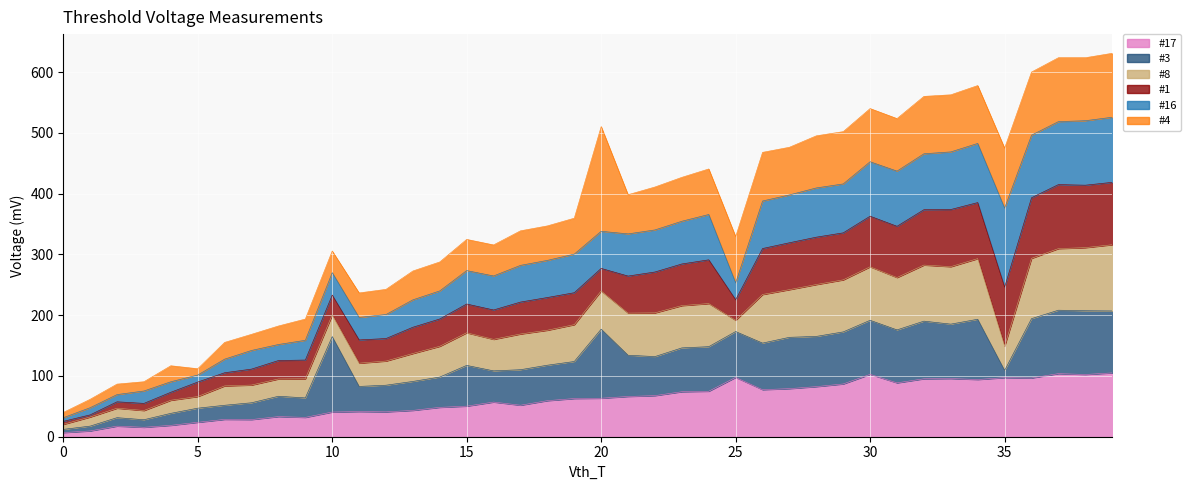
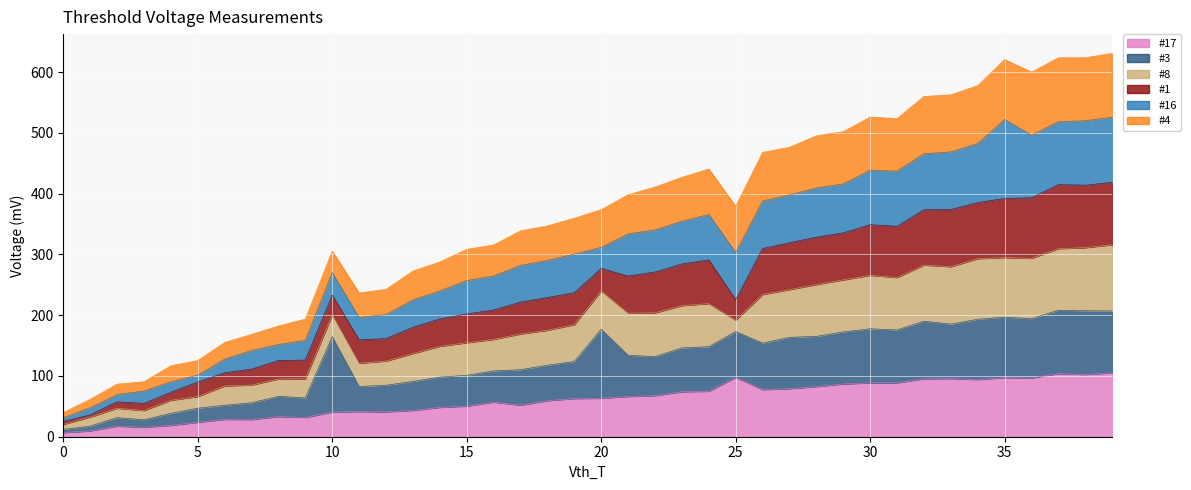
  {
    "#17": {
      "0": 10,
      "5": 20,
      "10": 40,
      "15": 50,
      "20": 60,
      "25": 100,
-     "30": 100,
+     "30": 90,
      "35": 100
    },
    "#3": {
      "0": 10,
      "5": 20,
      "10": 120,
-     "15": 70,
+     "15": 50,
      "20": 110,
      "25": 80,
      "30": 90,
-     "35": 10
+     "35": 100
    },
    "#8": {
      "0": 10,
      "5": 20,
      "10": 40,
      "15": 50,
      "20": 60,
      "25": 20,
      "30": 90,
-     "35": 40
+     "35": 100
    },
    "#1": {
      "0": 10,
      "5": 20,
      "10": 30,
      "15": 50,
      "20": 40,
      "25": 30,
      "30": 80,
      "35": 100
    },
    "#16": {
      "0": 10,
      "5": 10,
      "10": 40,
      "15": 60,
-     "20": 60,
-     "25": 30,
+     "20": 30,
+     "25": 80,
      "30": 90,
      "35": 130
    },
    "#4": {
      "0": 10,
-     "5": 10,
+     "5": 20,
      "10": 40,
      "15": 50,
-     "20": 170,
+     "20": 60,
      "25": 80,
      "30": 90,
      "35": 100
    }
  }
